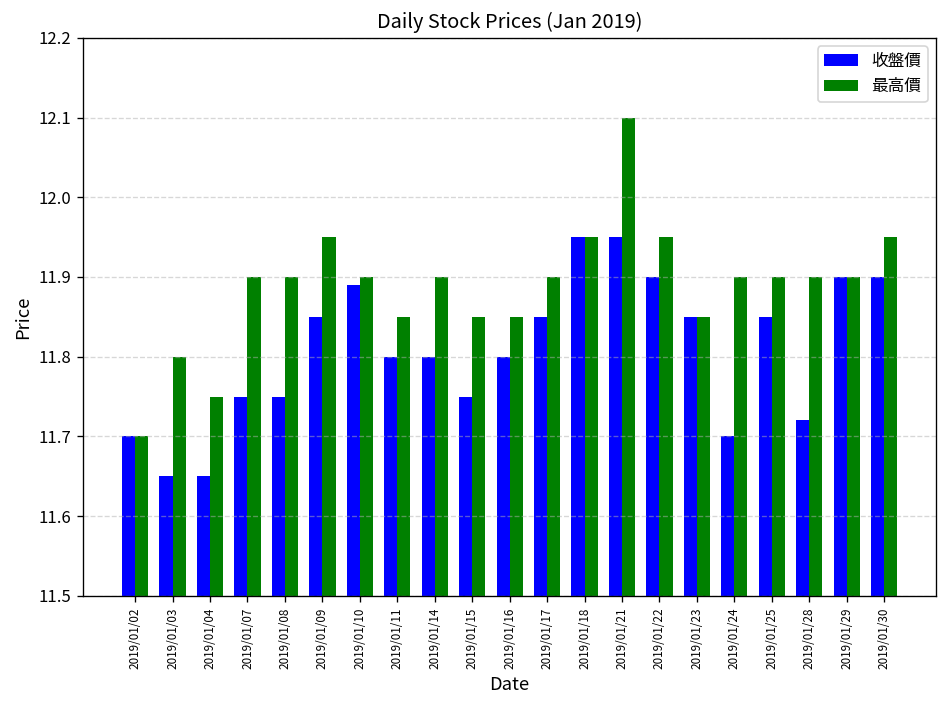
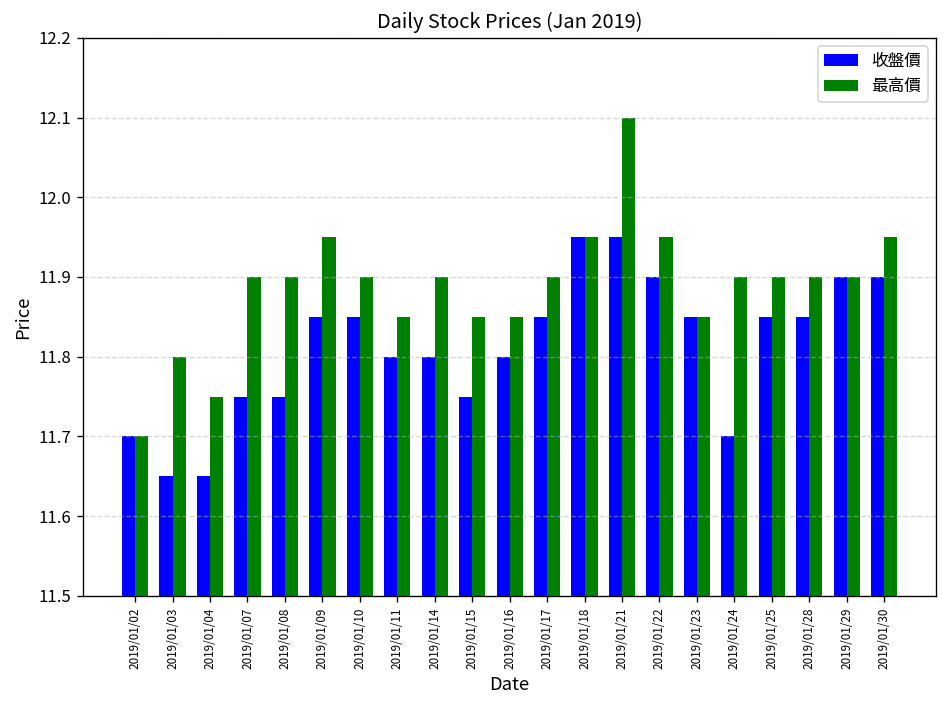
  {
    "收盤價": {
      "2019/01/02": 11.70,
      "2019/01/03": 11.65,
      "2019/01/04": 11.65,
      "2019/01/07": 11.75,
      "2019/01/08": 11.75,
      "2019/01/09": 11.85,
-     "2019/01/10": 11.89,
+     "2019/01/10": 11.85,
      "2019/01/11": 11.80,
      "2019/01/14": 11.80,
      "2019/01/15": 11.75,
      "2019/01/16": 11.80,
      "2019/01/17": 11.85,
      "2019/01/18": 11.95,
      "2019/01/21": 11.95,
      "2019/01/22": 11.90,
      "2019/01/23": 11.85,
      "2019/01/24": 11.70,
      "2019/01/25": 11.85,
-     "2019/01/28": 11.72,
+     "2019/01/28": 11.85,
      "2019/01/29": 11.90,
      "2019/01/30": 11.90
    },
    "最高價": {
      "2019/01/02": 11.70,
      "2019/01/03": 11.80,
      "2019/01/04": 11.75,
      "2019/01/07": 11.90,
      "2019/01/08": 11.90,
      "2019/01/09": 11.95,
      "2019/01/10": 11.90,
      "2019/01/11": 11.85,
      "2019/01/14": 11.90,
      "2019/01/15": 11.85,
      "2019/01/16": 11.85,
      "2019/01/17": 11.90,
      "2019/01/18": 11.95,
      "2019/01/21": 12.10,
      "2019/01/22": 11.95,
      "2019/01/23": 11.85,
      "2019/01/24": 11.90,
      "2019/01/25": 11.90,
      "2019/01/28": 11.90,
      "2019/01/29": 11.90,
      "2019/01/30": 11.95
    }
  }
